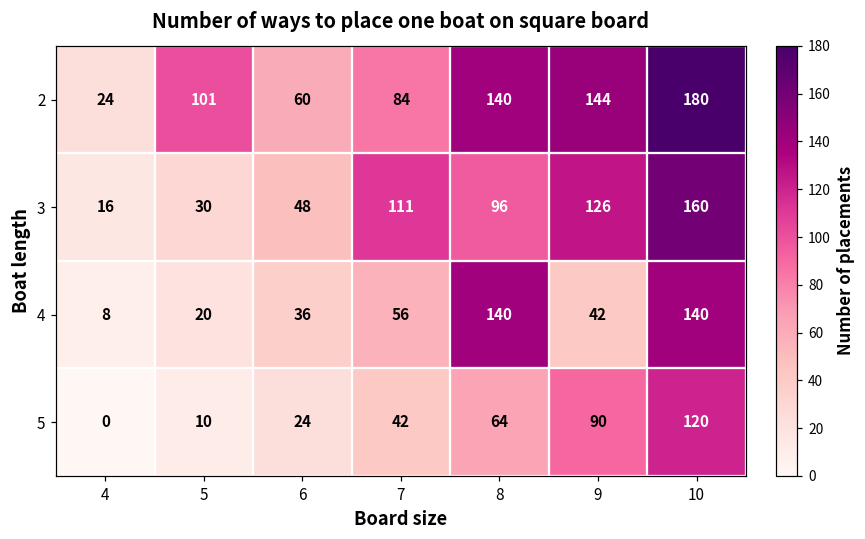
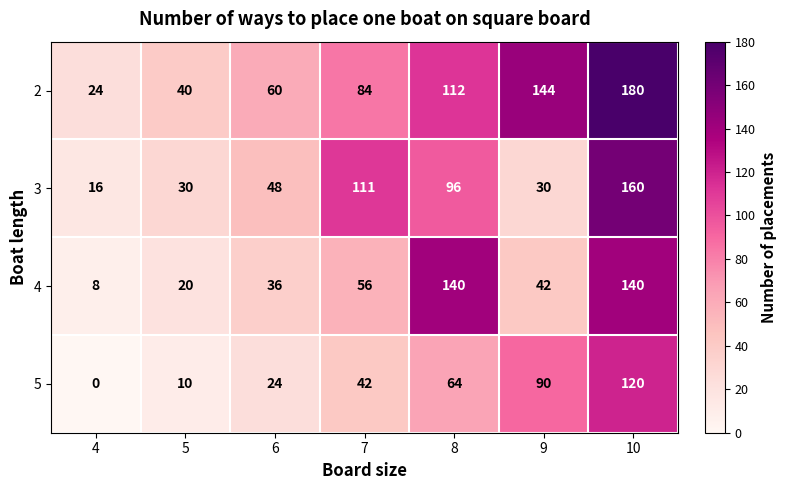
  {
    "2": {
      "4": 24,
-     "5": 101,
+     "5": 40,
      "6": 60,
      "7": 84,
-     "8": 140,
+     "8": 112,
      "9": 144,
      "10": 180
    },
    "3": {
      "4": 16,
      "5": 30,
      "6": 48,
      "7": 111,
      "8": 96,
-     "9": 126,
+     "9": 30,
      "10": 160
    },
    "4": {
      "4": 8,
      "5": 20,
      "6": 36,
      "7": 56,
      "8": 140,
      "9": 42,
      "10": 140
    },
    "5": {
      "4": 0,
      "5": 10,
      "6": 24,
      "7": 42,
      "8": 64,
      "9": 90,
      "10": 120
    }
  }
